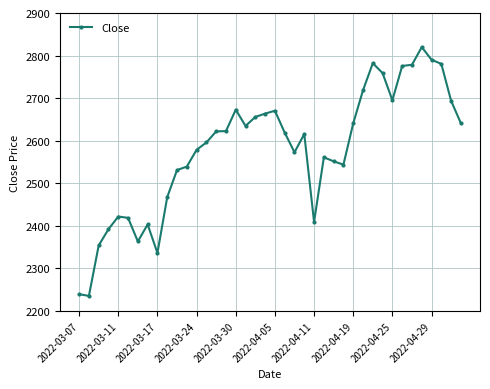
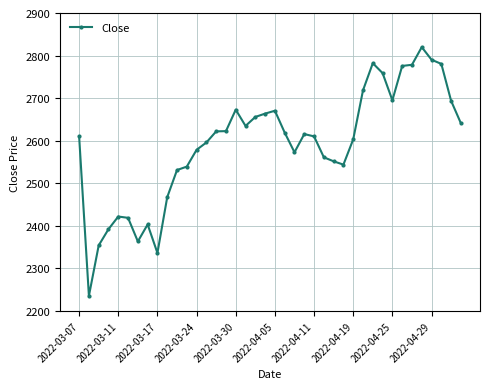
  {
-   "2022-03-07": 2240,
+   "2022-03-07": 2610,
    "2022-03-11": 2420,
    "2022-03-17": 2340,
    "2022-03-24": 2580,
    "2022-03-30": 2670,
    "2022-04-05": 2670,
-   "2022-04-11": 2410,
-   "2022-04-19": 2640,
+   "2022-04-11": 2610,
+   "2022-04-19": 2600,
    "2022-04-25": 2700,
    "2022-04-29": 2790
  }
